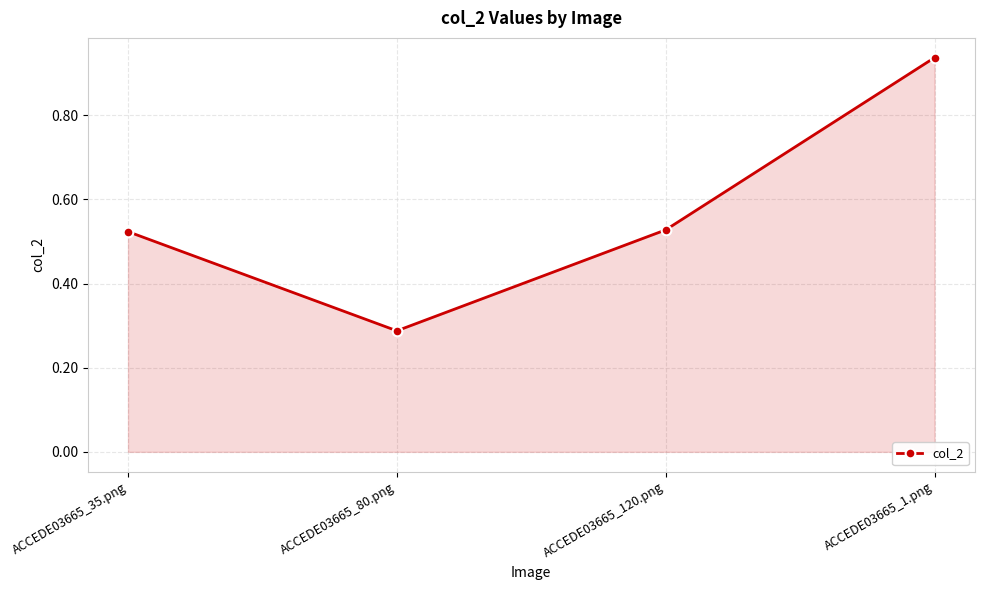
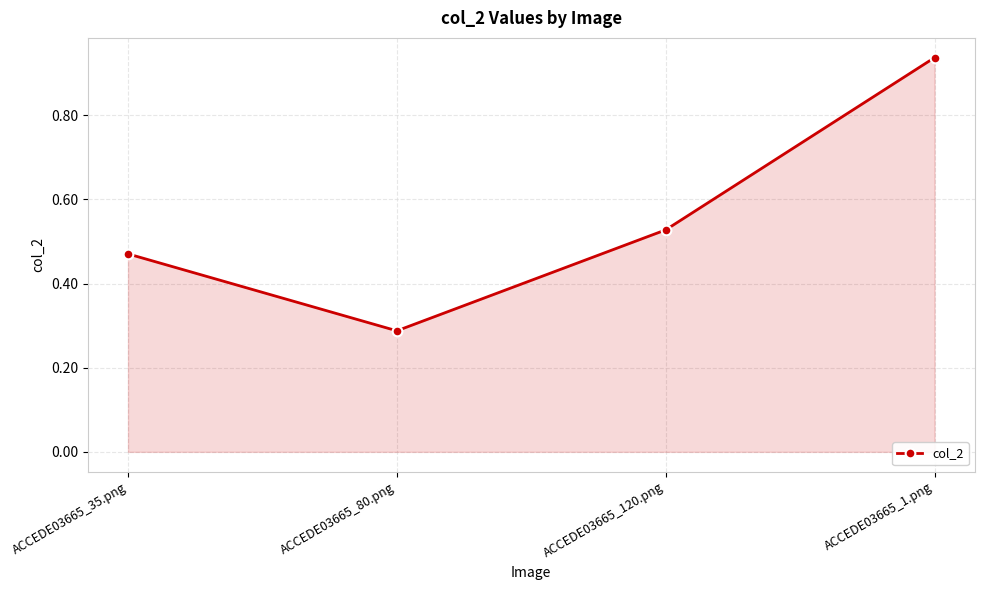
  {
-   "ACCEDE03665_35.png": 0.52,
+   "ACCEDE03665_35.png": 0.47,
    "ACCEDE03665_80.png": 0.29,
    "ACCEDE03665_120.png": 0.53,
    "ACCEDE03665_1.png": 0.94
  }
